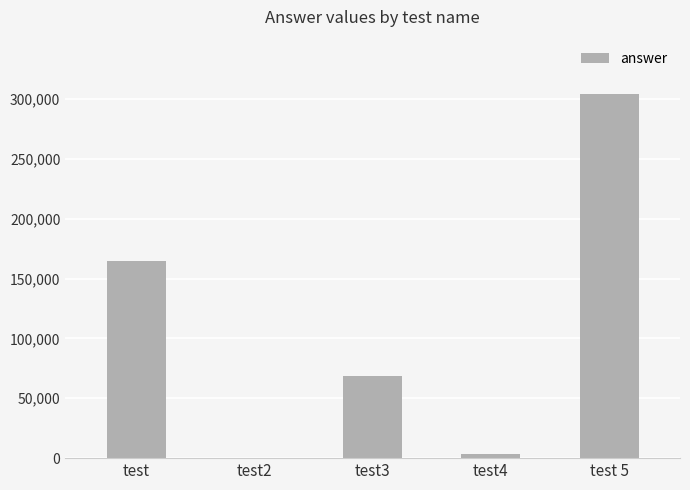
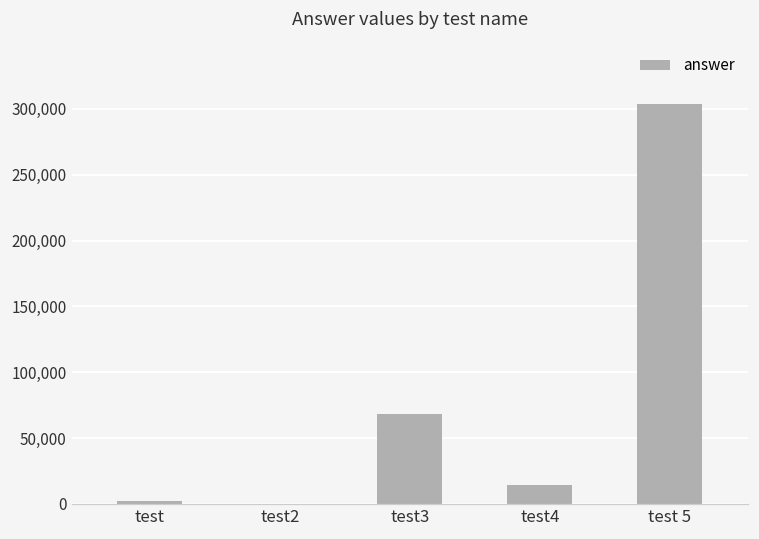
  {
-   "test": "164,000",
+   "test": "2,000",
    "test3": "68,000",
-   "test4": "3,000",
+   "test4": "15,000",
    "test 5": "304,000"
  }
